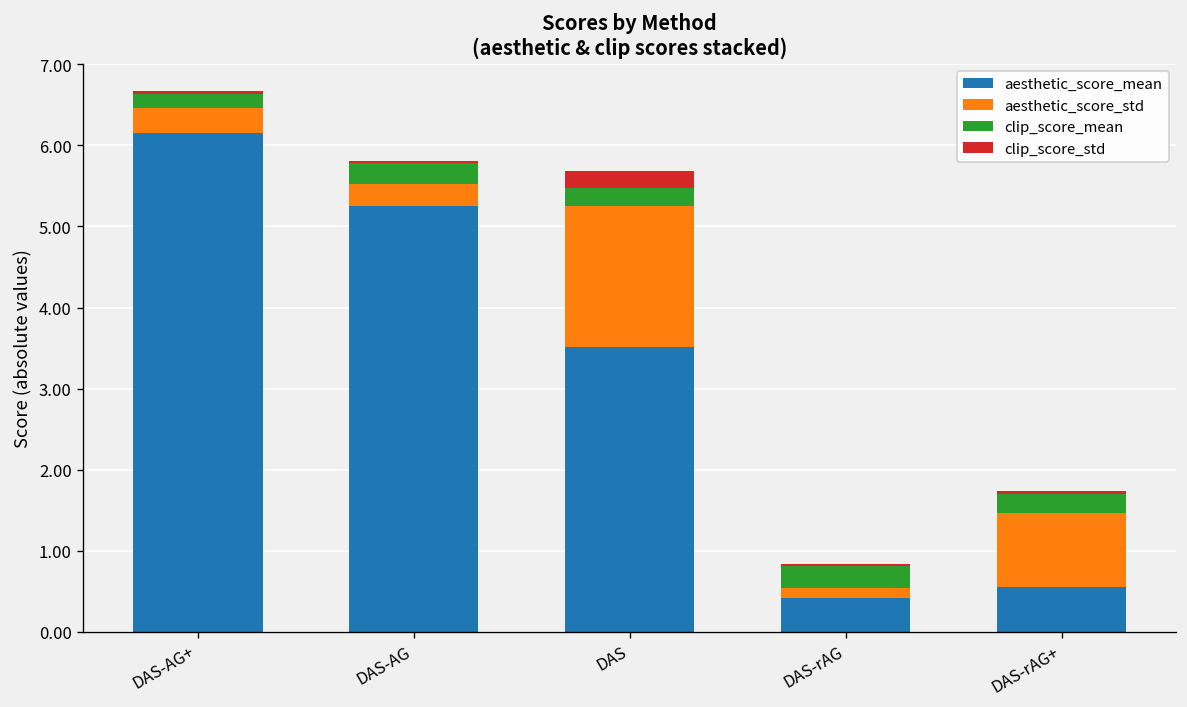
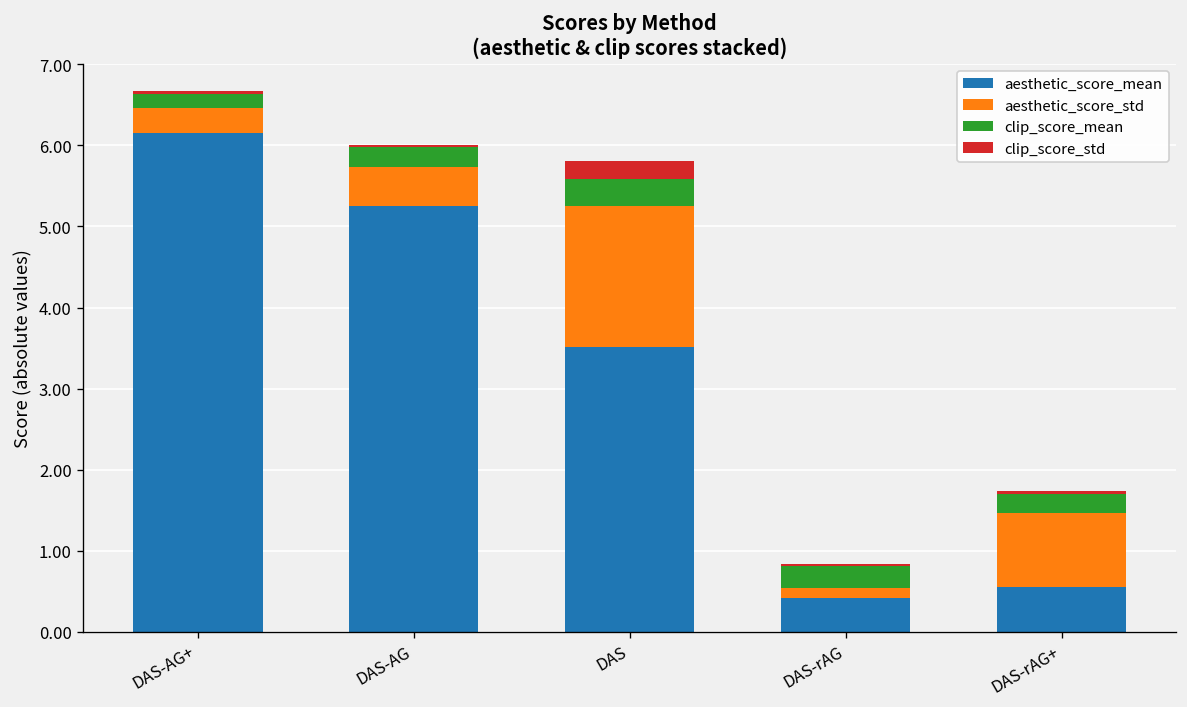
  {
    "aesthetic_score_mean": {
      "DAS-AG+": 6.2,
      "DAS-AG": 5.3,
      "DAS": 3.5,
      "DAS-rAG": 0.4,
      "DAS-rAG+": 0.6
    },
    "aesthetic_score_std": {
      "DAS-AG+": 0.3,
-     "DAS-AG": 0.3,
+     "DAS-AG": 0.5,
      "DAS": 1.7,
      "DAS-rAG": 0.1,
      "DAS-rAG+": 0.9
    },
    "clip_score_mean": {
      "DAS-AG+": 0.2,
      "DAS-AG": 0.2,
-     "DAS": 0.2,
+     "DAS": 0.3,
      "DAS-rAG": 0.3,
      "DAS-rAG+": 0.2
    },
    "clip_score_std": {
      "DAS": 0.2
    }
  }
